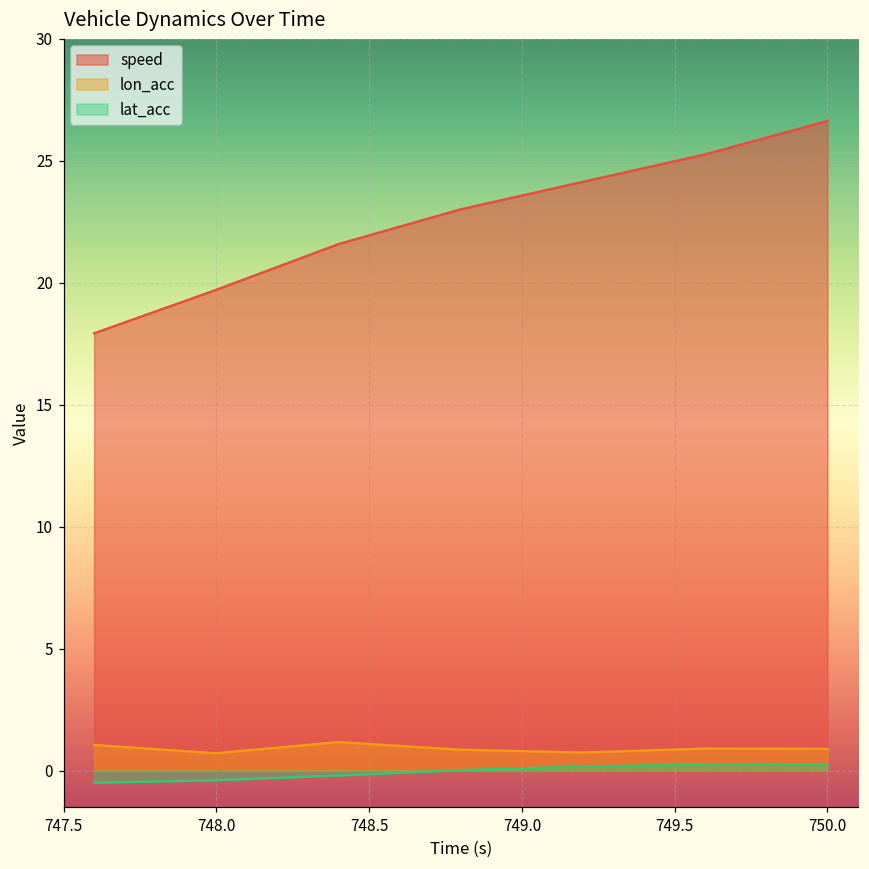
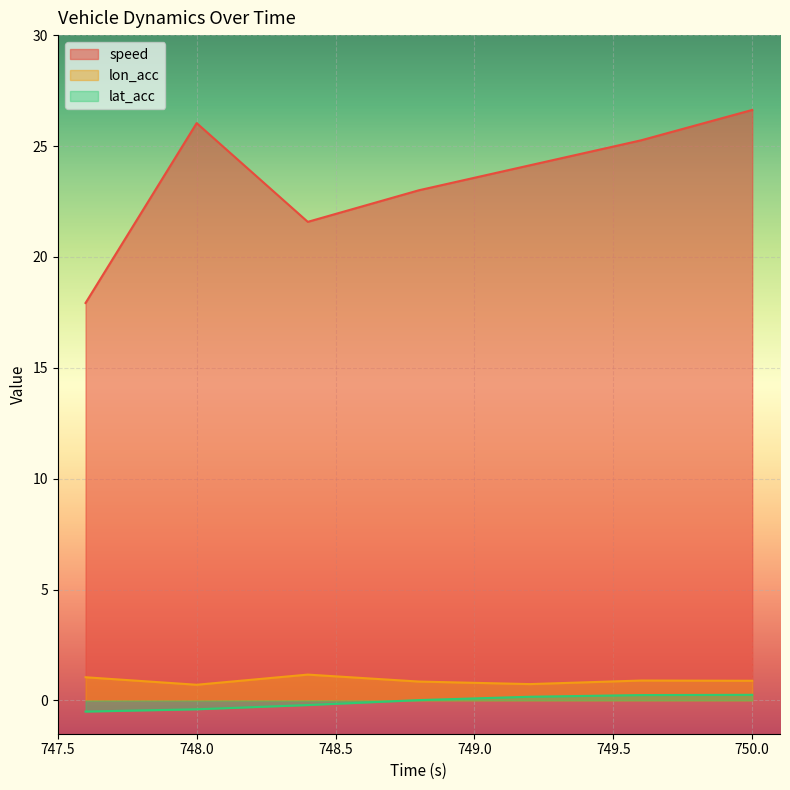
  {
    "speed": {
-     "748.0": 19.7,
+     "748.0": 26.0,
      "750.0": 26.6
    },
    "lon_acc": {
      "748.0": 0.7,
      "750.0": 0.9
    }
  }
